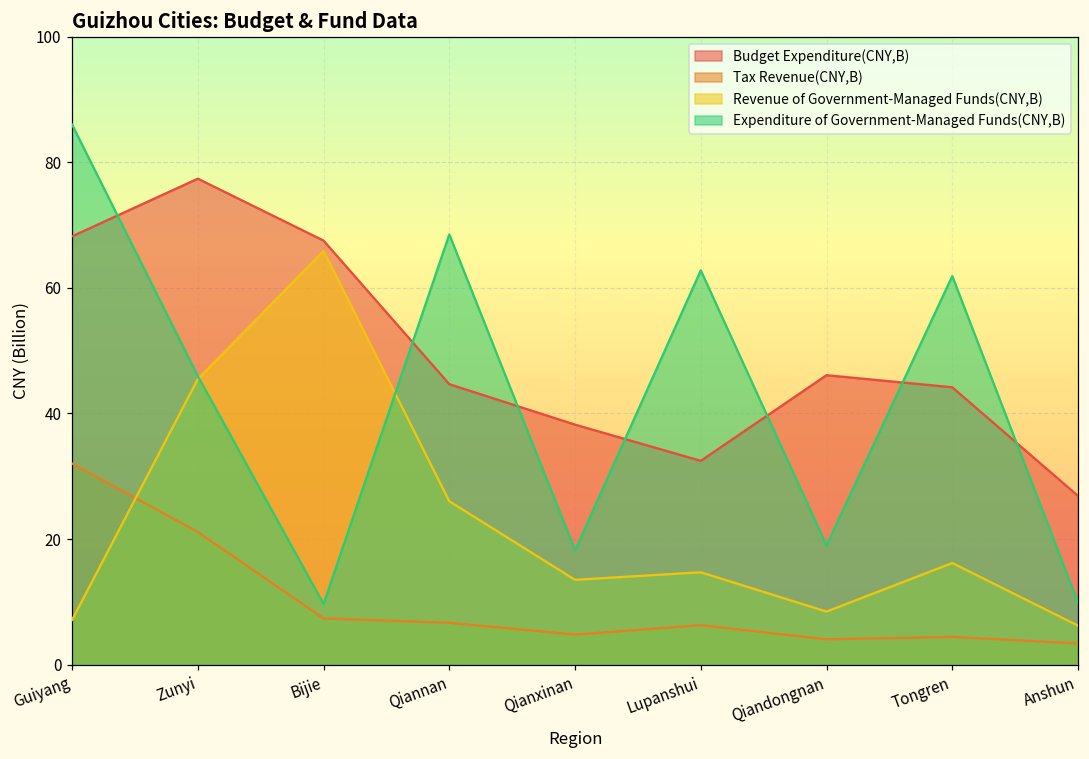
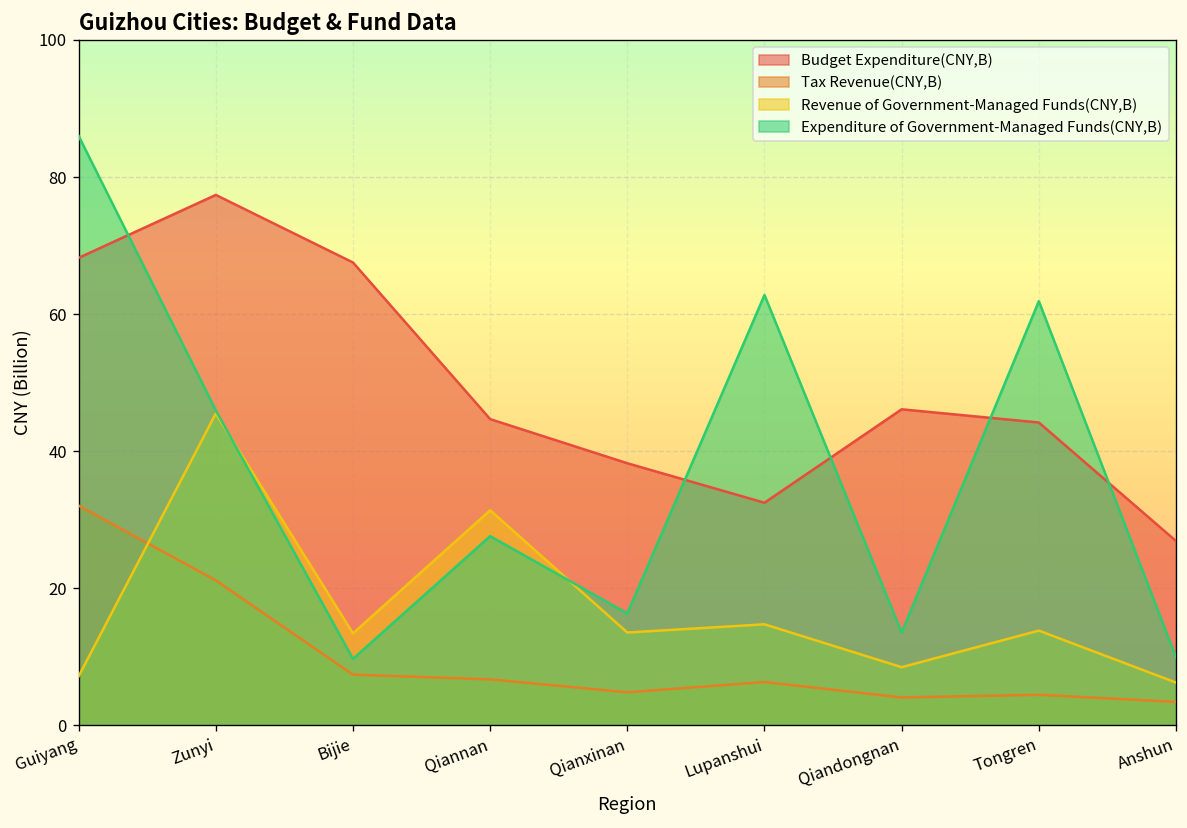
  {
    "Revenue of Government-Managed Funds(CNY,B)": {
      "Guiyang": 7,
      "Zunyi": 45,
-     "Bijie": 66,
-     "Qiannan": 26,
+     "Bijie": 13,
+     "Qiannan": 31,
      "Qianxinan": 14,
      "Lupanshui": 15,
      "Qiandongnan": 8,
-     "Tongren": 16,
+     "Tongren": 14,
      "Anshun": 6
    },
    "Expenditure of Government-Managed Funds(CNY,B)": {
      "Guiyang": 86,
      "Zunyi": 46,
      "Bijie": 10,
-     "Qiannan": 69,
-     "Qianxinan": 18,
+     "Qiannan": 28,
+     "Qianxinan": 16,
      "Lupanshui": 63,
-     "Qiandongnan": 19,
+     "Qiandongnan": 13,
      "Tongren": 62,
      "Anshun": 10
    }
  }
